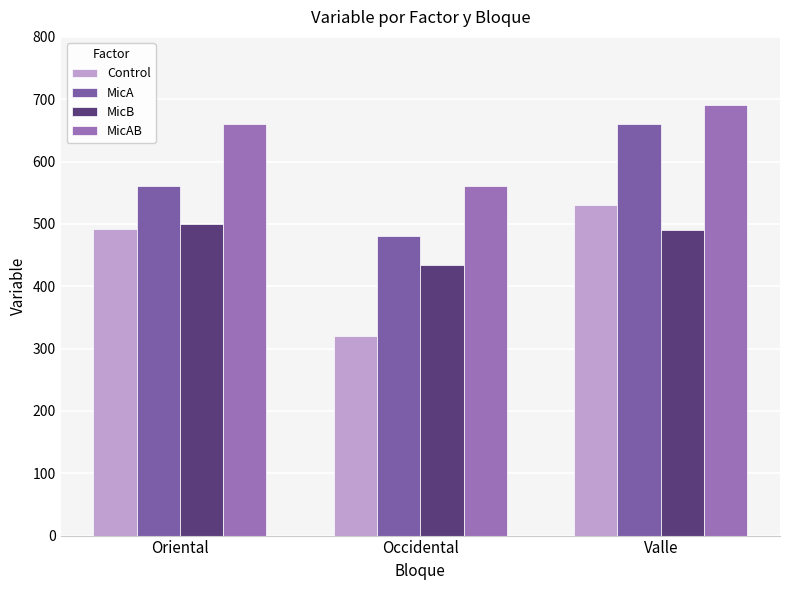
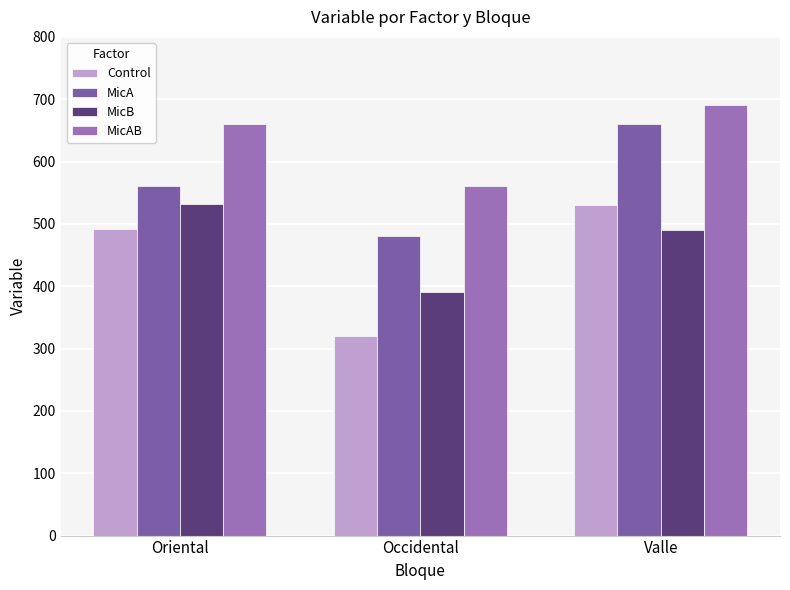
  {
    "Control": {
      "Oriental": 490,
      "Occidental": 320,
      "Valle": 530
    },
    "MicB": {
-     "Oriental": 500,
-     "Occidental": 430,
+     "Oriental": 530,
+     "Occidental": 390,
      "Valle": 490
    }
  }
